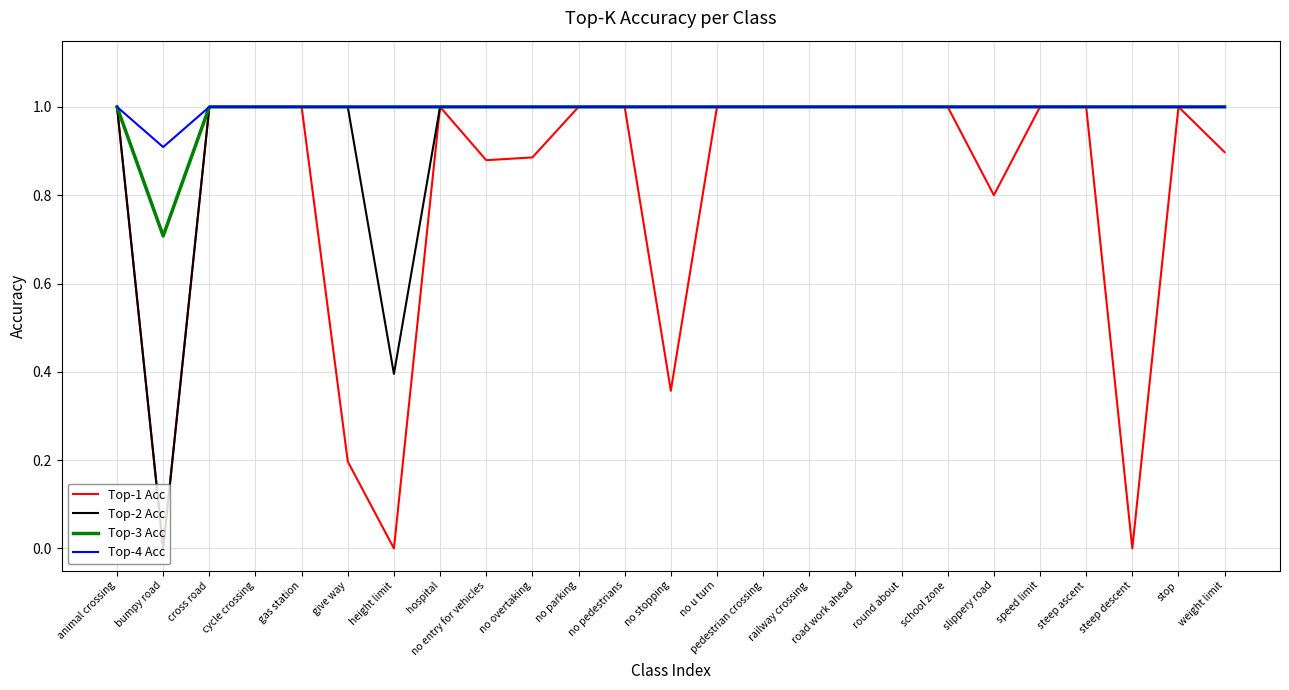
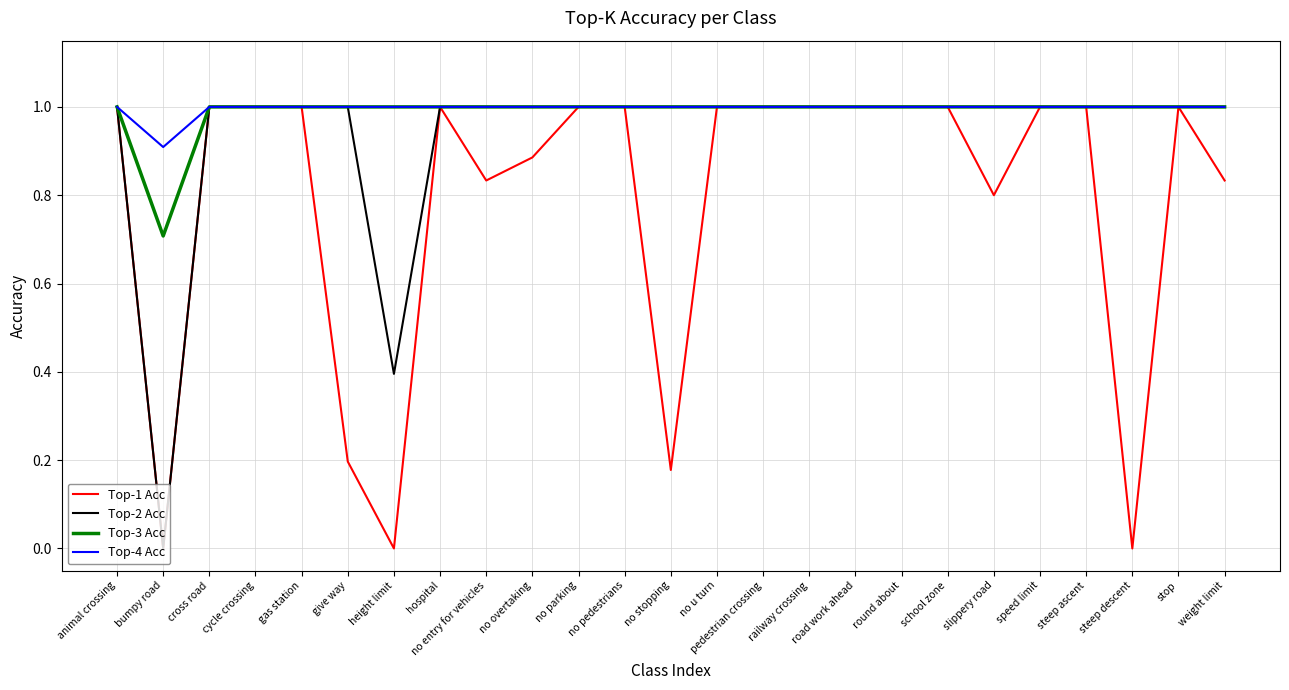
  {
    "Top-1 Acc": {
      "give way": 0.20,
      "height limit": 0.00,
-     "no entry for vehicles": 0.88,
+     "no entry for vehicles": 0.83,
      "no overtaking": 0.89,
-     "no stopping": 0.36,
+     "no stopping": 0.18,
      "slippery road": 0.80,
      "steep descent": 0.00,
-     "weight limit": 0.90
+     "weight limit": 0.83
    },
    "Top-2 Acc": {
      "height limit": 0.40
    },
    "Top-3 Acc": {
      "bumpy road": 0.71
    },
    "Top-4 Acc": {
      "bumpy road": 0.91
    }
  }
